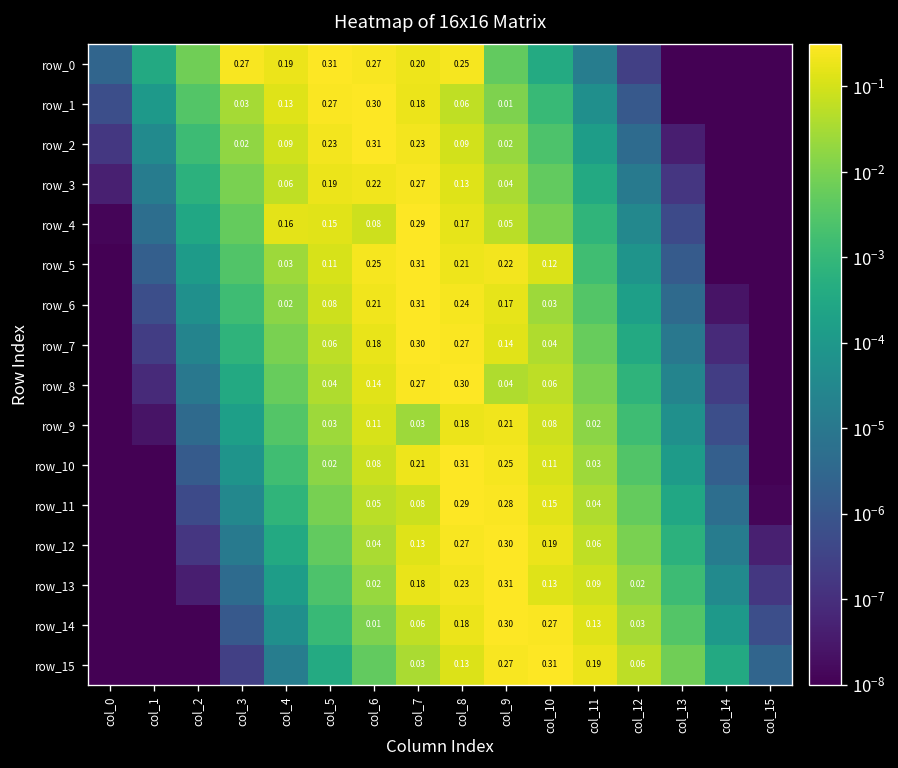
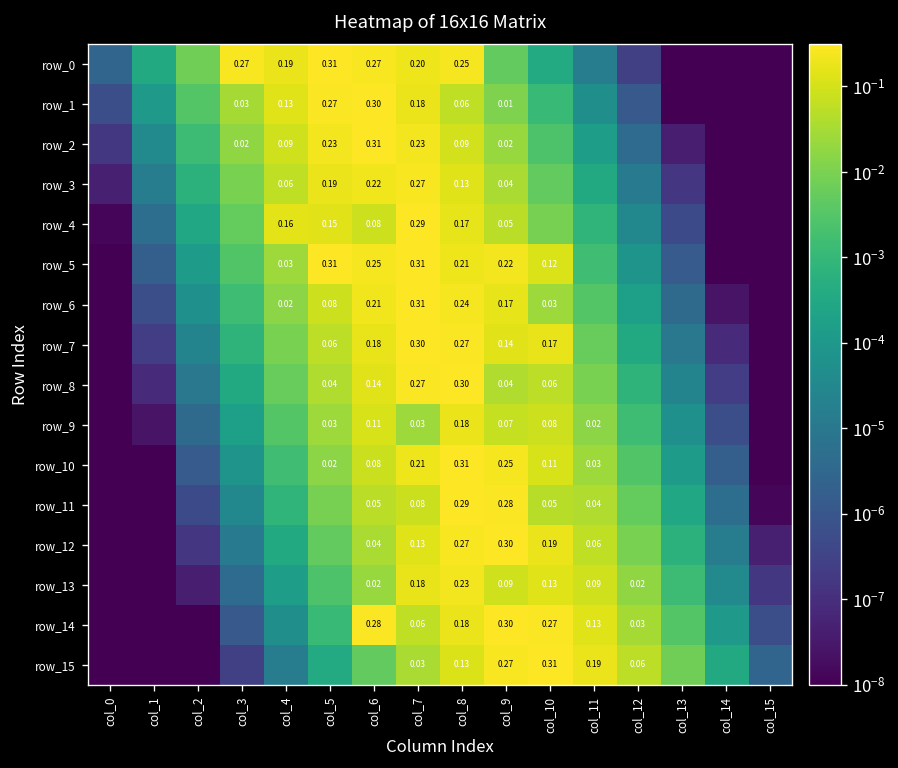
  {
    "row_0": {
      "col_3": 0.27,
      "col_4": 0.19,
      "col_5": 0.31,
      "col_6": 0.27,
      "col_7": 0.20,
      "col_8": 0.25
    },
    "row_1": {
      "col_3": 0.03,
      "col_4": 0.13,
      "col_5": 0.27,
      "col_6": 0.30,
      "col_7": 0.18,
      "col_8": 0.06,
      "col_9": 0.01
    },
    "row_2": {
      "col_3": 0.02,
      "col_4": 0.09,
      "col_5": 0.23,
      "col_6": 0.31,
      "col_7": 0.23,
      "col_8": 0.09,
      "col_9": 0.02
    },
    "row_3": {
      "col_4": 0.06,
      "col_5": 0.19,
      "col_6": 0.22,
      "col_7": 0.27,
      "col_8": 0.13,
      "col_9": 0.04
    },
    "row_4": {
      "col_4": 0.16,
      "col_5": 0.15,
      "col_6": 0.08,
      "col_7": 0.29,
      "col_8": 0.17,
      "col_9": 0.05
    },
    "row_5": {
      "col_4": 0.03,
-     "col_5": 0.11,
+     "col_5": 0.31,
      "col_6": 0.25,
      "col_7": 0.31,
      "col_8": 0.21,
      "col_9": 0.22,
      "col_10": 0.12
    },
    "row_6": {
      "col_4": 0.02,
      "col_5": 0.08,
      "col_6": 0.21,
      "col_7": 0.31,
      "col_8": 0.24,
      "col_9": 0.17,
      "col_10": 0.03
    },
    "row_7": {
      "col_5": 0.06,
      "col_6": 0.18,
      "col_7": 0.30,
      "col_8": 0.27,
      "col_9": 0.14,
-     "col_10": 0.04
+     "col_10": 0.17
    },
    "row_8": {
      "col_5": 0.04,
      "col_6": 0.14,
      "col_7": 0.27,
      "col_8": 0.30,
      "col_9": 0.04,
      "col_10": 0.06
    },
    "row_9": {
      "col_5": 0.03,
      "col_6": 0.11,
      "col_7": 0.03,
      "col_8": 0.18,
-     "col_9": 0.21,
+     "col_9": 0.07,
      "col_10": 0.08,
      "col_11": 0.02
    },
    "row_10": {
      "col_5": 0.02,
      "col_6": 0.08,
      "col_7": 0.21,
      "col_8": 0.31,
      "col_9": 0.25,
      "col_10": 0.11,
      "col_11": 0.03
    },
    "row_11": {
      "col_6": 0.05,
      "col_7": 0.08,
      "col_8": 0.29,
      "col_9": 0.28,
-     "col_10": 0.15,
+     "col_10": 0.05,
      "col_11": 0.04
    },
    "row_12": {
      "col_6": 0.04,
      "col_7": 0.13,
      "col_8": 0.27,
      "col_9": 0.30,
      "col_10": 0.19,
      "col_11": 0.06
    },
    "row_13": {
      "col_6": 0.02,
      "col_7": 0.18,
      "col_8": 0.23,
-     "col_9": 0.31,
+     "col_9": 0.09,
      "col_10": 0.13,
      "col_11": 0.09,
      "col_12": 0.02
    },
    "row_14": {
-     "col_6": 0.01,
+     "col_6": 0.28,
      "col_7": 0.06,
      "col_8": 0.18,
      "col_9": 0.30,
      "col_10": 0.27,
      "col_11": 0.13,
      "col_12": 0.03
    },
    "row_15": {
      "col_7": 0.03,
      "col_8": 0.13,
      "col_9": 0.27,
      "col_10": 0.31,
      "col_11": 0.19,
      "col_12": 0.06
    }
  }
